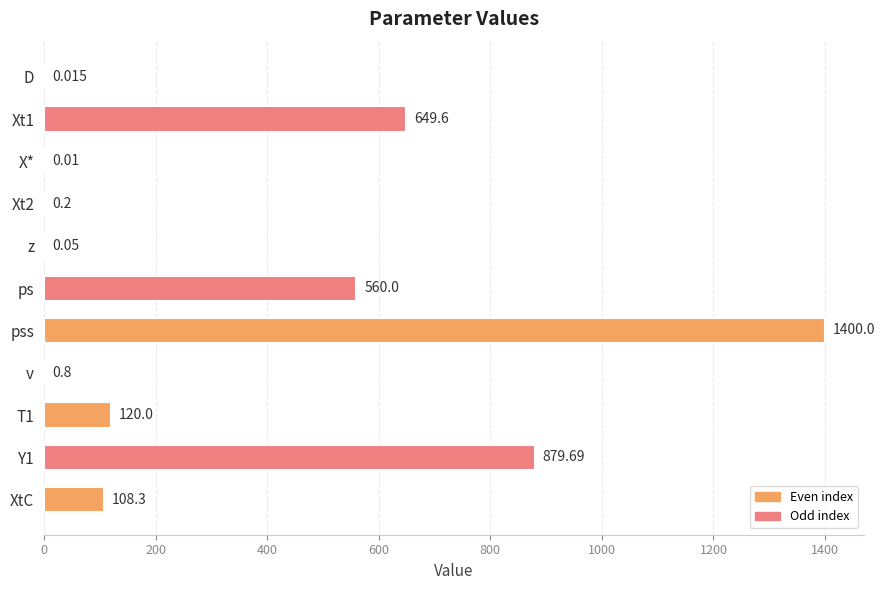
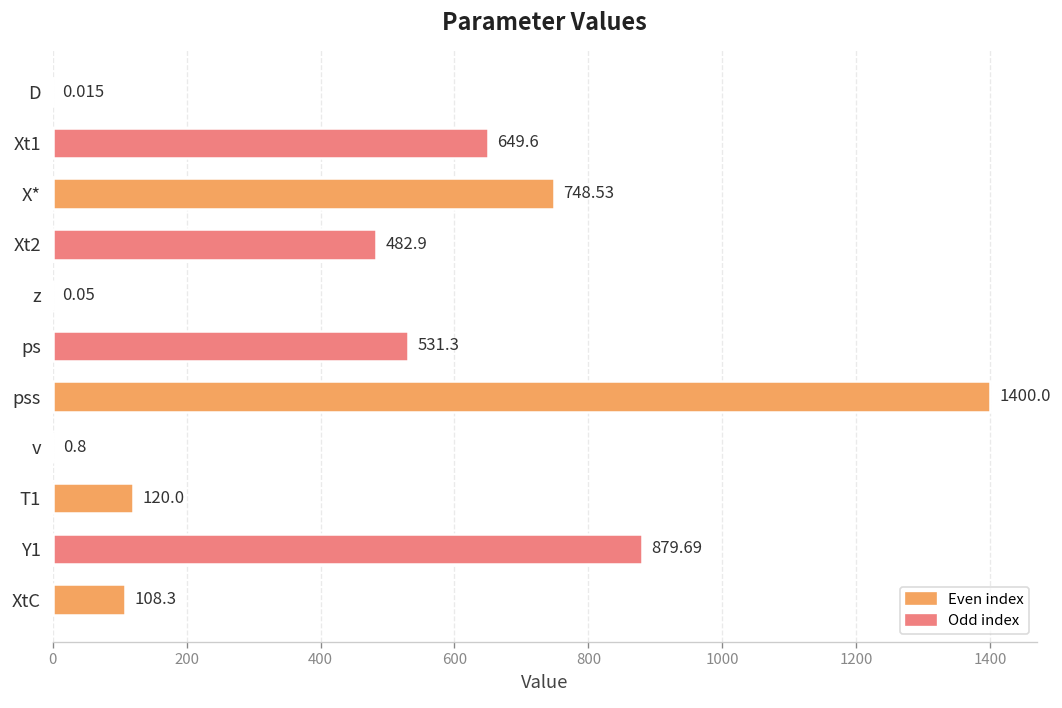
  {
    "D": 0.015,
    "Xt1": 649.6,
-   "X*": 0.01,
-   "Xt2": 0.2,
+   "X*": 748.53,
+   "Xt2": 482.9,
    "z": 0.05,
-   "ps": 560.0,
+   "ps": 531.3,
    "pss": 1400.0,
    "v": 0.8,
    "T1": 120.0,
    "Y1": 879.69,
    "XtC": 108.3
  }
